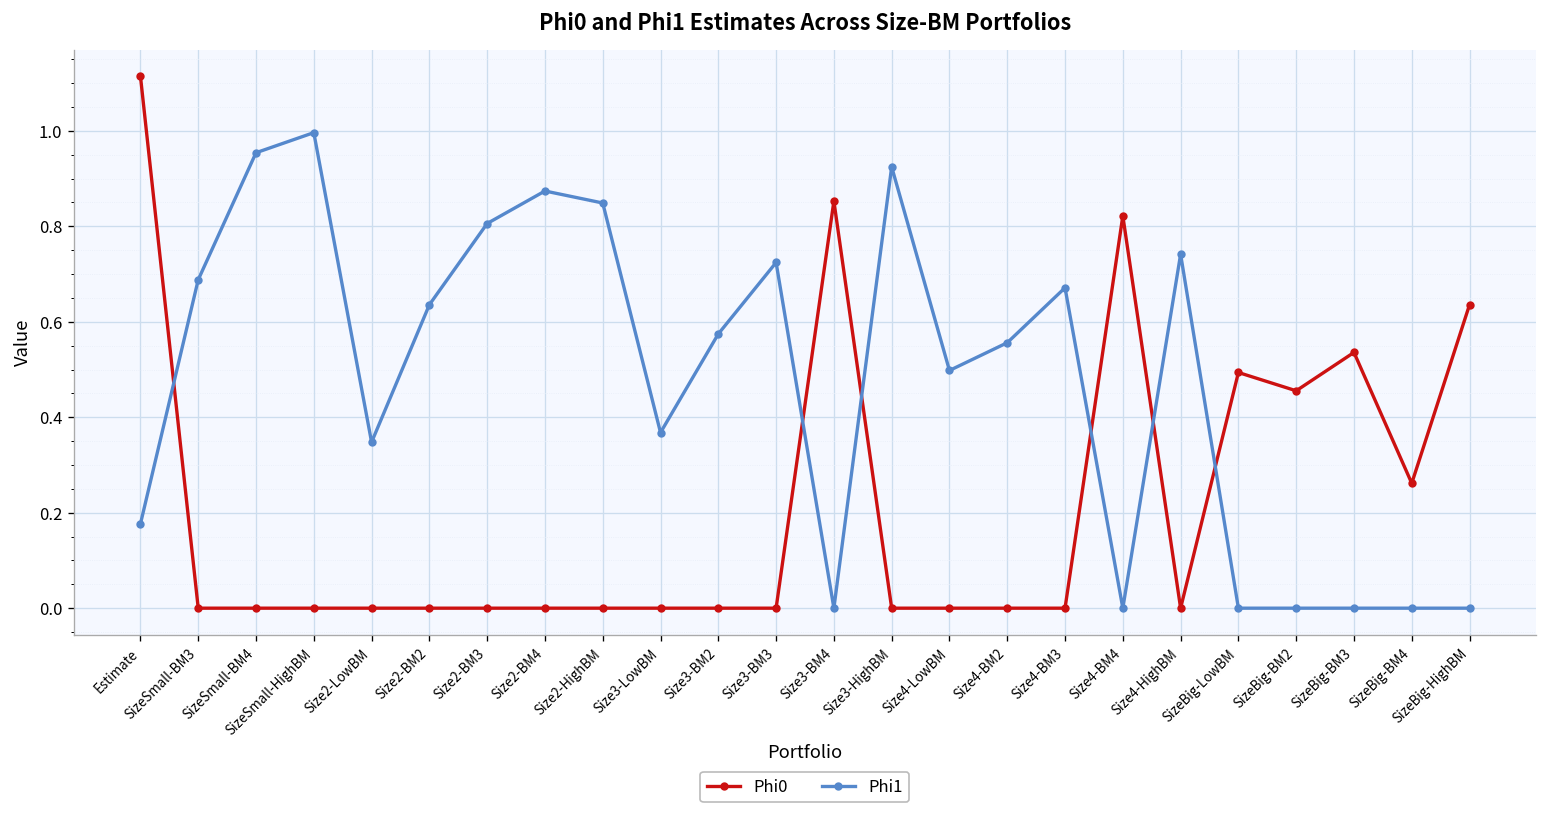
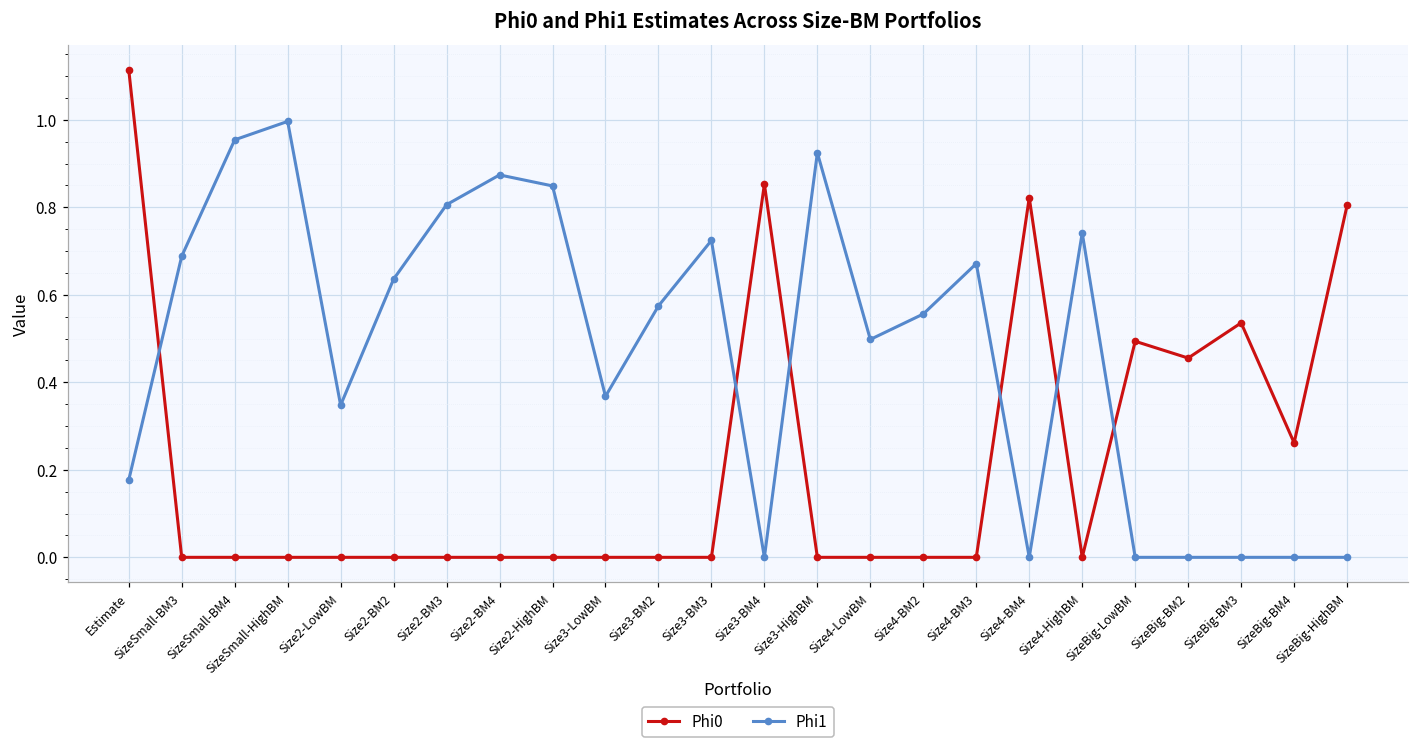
  {
    "Phi0": {
      "Estimate": 1.11,
      "SizeSmall-BM3": 0.00,
      "SizeSmall-BM4": 0.00,
      "SizeSmall-HighBM": 0.00,
      "Size2-LowBM": 0.00,
      "Size2-BM2": 0.00,
      "Size2-BM3": 0.00,
      "Size2-BM4": 0.00,
      "Size2-HighBM": 0.00,
      "Size3-LowBM": 0.00,
      "Size3-BM2": 0.00,
      "Size3-BM3": 0.00,
      "Size3-BM4": 0.85,
      "Size3-HighBM": 0.00,
      "Size4-LowBM": 0.00,
      "Size4-BM2": 0.00,
      "Size4-BM3": 0.00,
      "Size4-BM4": 0.82,
      "Size4-HighBM": 0.00,
      "SizeBig-LowBM": 0.49,
      "SizeBig-BM2": 0.46,
      "SizeBig-BM3": 0.54,
      "SizeBig-BM4": 0.26,
-     "SizeBig-HighBM": 0.64
+     "SizeBig-HighBM": 0.80
    },
    "Phi1": {
      "Estimate": 0.18,
      "SizeSmall-BM3": 0.69,
      "SizeSmall-BM4": 0.95,
      "SizeSmall-HighBM": 1.00,
      "Size2-LowBM": 0.35,
      "Size2-BM2": 0.64,
      "Size2-BM3": 0.81,
      "Size2-BM4": 0.87,
      "Size2-HighBM": 0.85,
      "Size3-LowBM": 0.37,
      "Size3-BM2": 0.57,
      "Size3-BM3": 0.72,
      "Size3-BM4": 0.00,
      "Size3-HighBM": 0.92,
      "Size4-LowBM": 0.50,
      "Size4-BM2": 0.56,
      "Size4-BM3": 0.67,
      "Size4-BM4": 0.00,
      "Size4-HighBM": 0.74,
      "SizeBig-LowBM": 0.00,
      "SizeBig-BM2": 0.00,
      "SizeBig-BM3": 0.00,
      "SizeBig-BM4": 0.00,
      "SizeBig-HighBM": 0.00
    }
  }
